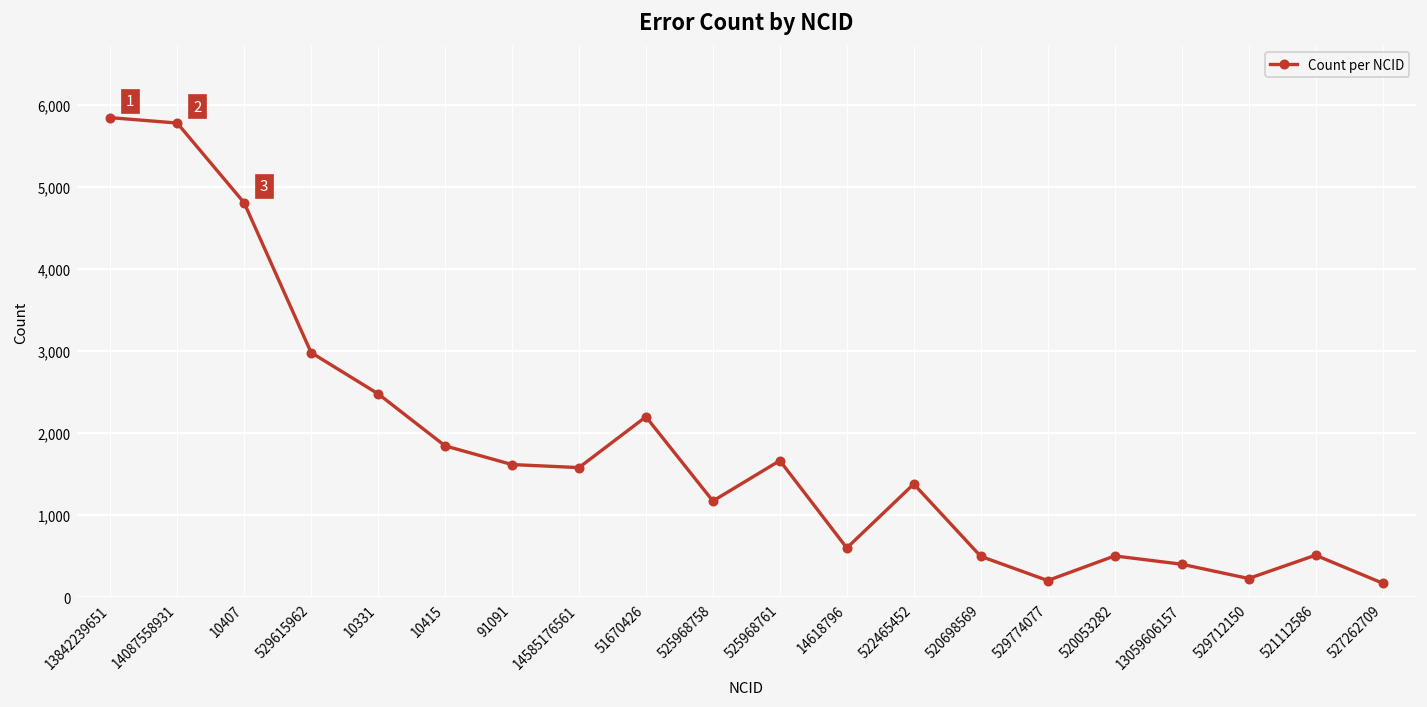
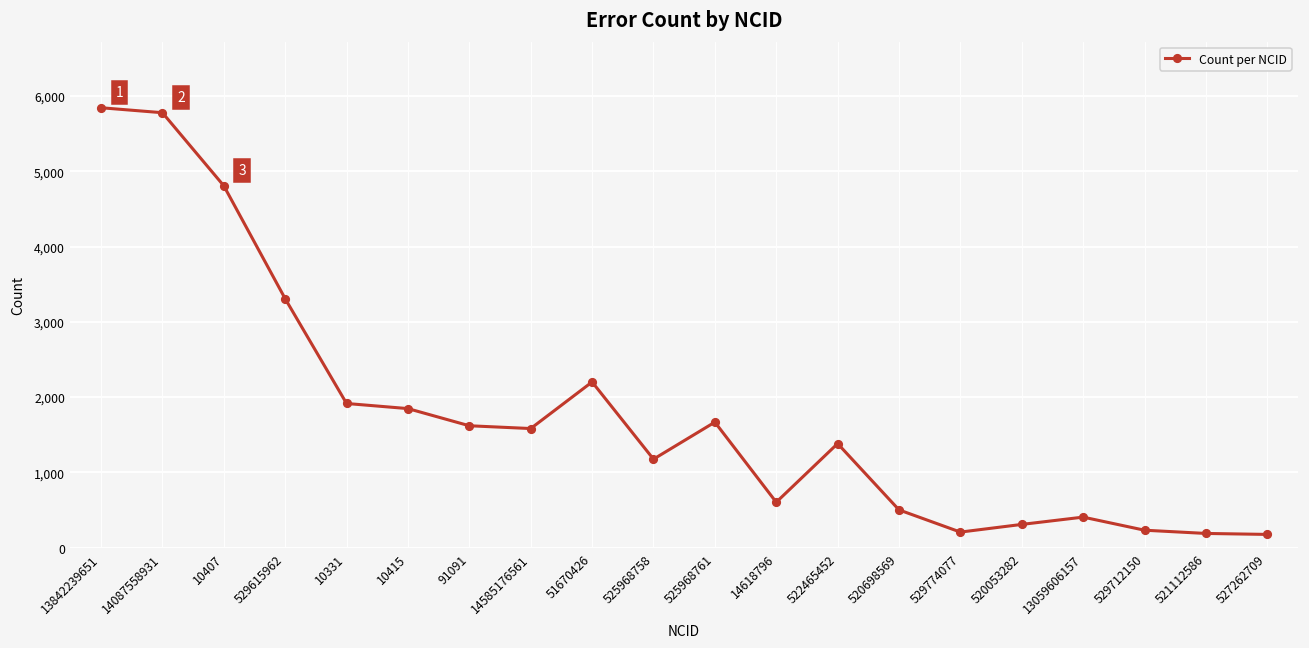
  {
-   "529615962": "3,000",
-   "10331": "2,500",
+   "529615962": "3,300",
+   "10331": "1,900",
    "10415": "1,800",
    "91091": "1,600",
    "14585176561": "1,600",
    "51670426": "2,200",
    "525968758": "1,200",
    "525968761": "1,700",
    "14618796": "600",
    "522465452": "1,400",
    "520698569": "500",
    "529774077": "200",
-   "520053282": "500",
+   "520053282": "300",
    "13059606157": "400",
    "529712150": "200",
-   "521112586": "500",
+   "521112586": "200",
    "527262709": "200"
  }
